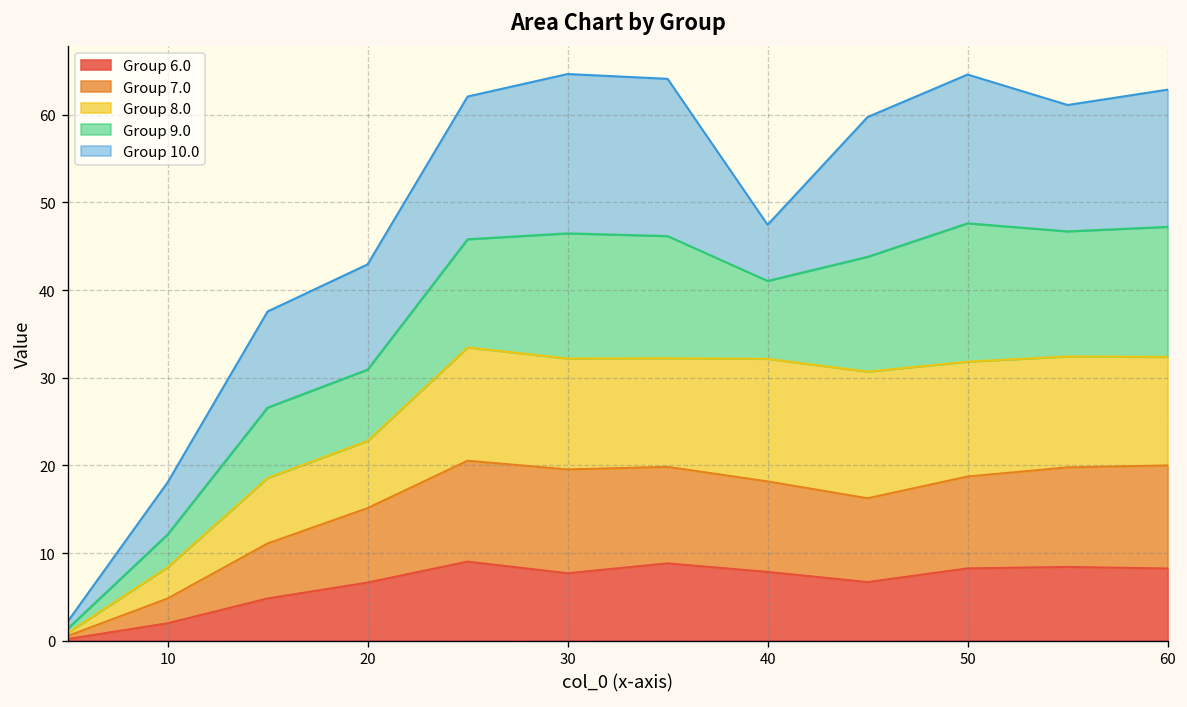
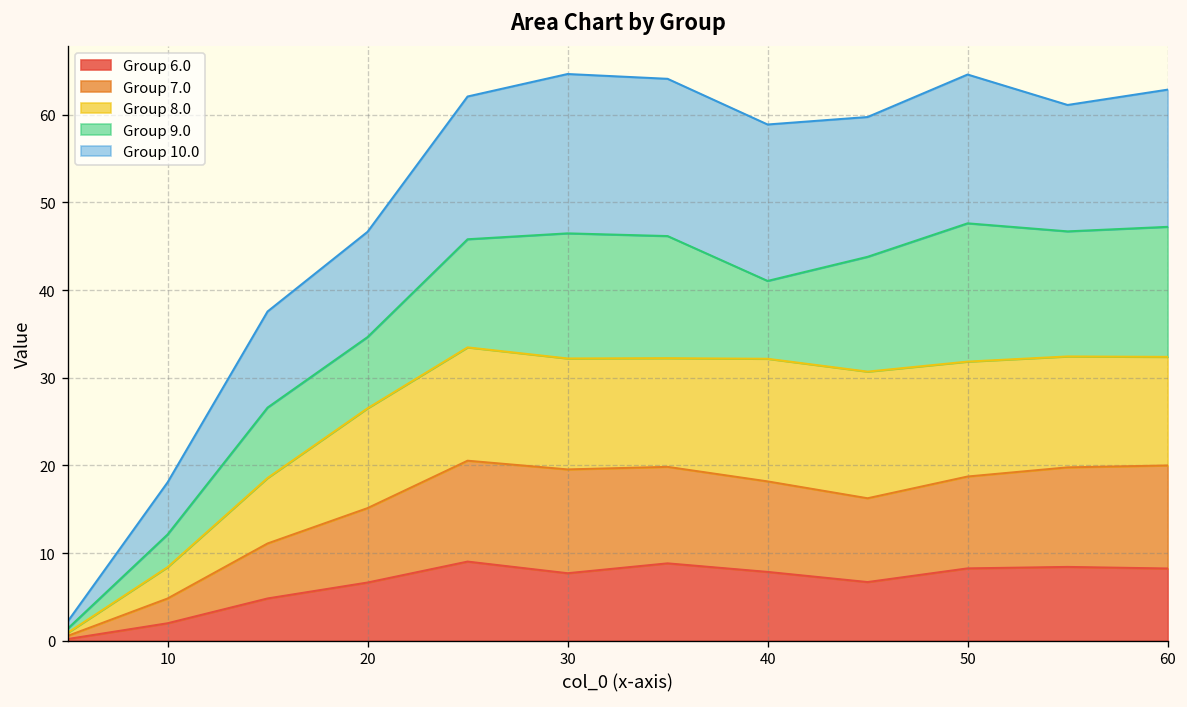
  {
    "Group 8.0": {
      "10": 4,
-     "20": 8,
+     "20": 11,
      "30": 13,
      "40": 14,
      "50": 13,
      "60": 12
    },
    "Group 9.0": {
      "10": 4,
      "20": 8,
      "30": 14,
      "40": 9,
      "50": 16,
      "60": 15
    },
    "Group 10.0": {
      "10": 6,
      "20": 12,
      "30": 18,
-     "40": 6,
+     "40": 18,
      "50": 17,
      "60": 16
    }
  }
